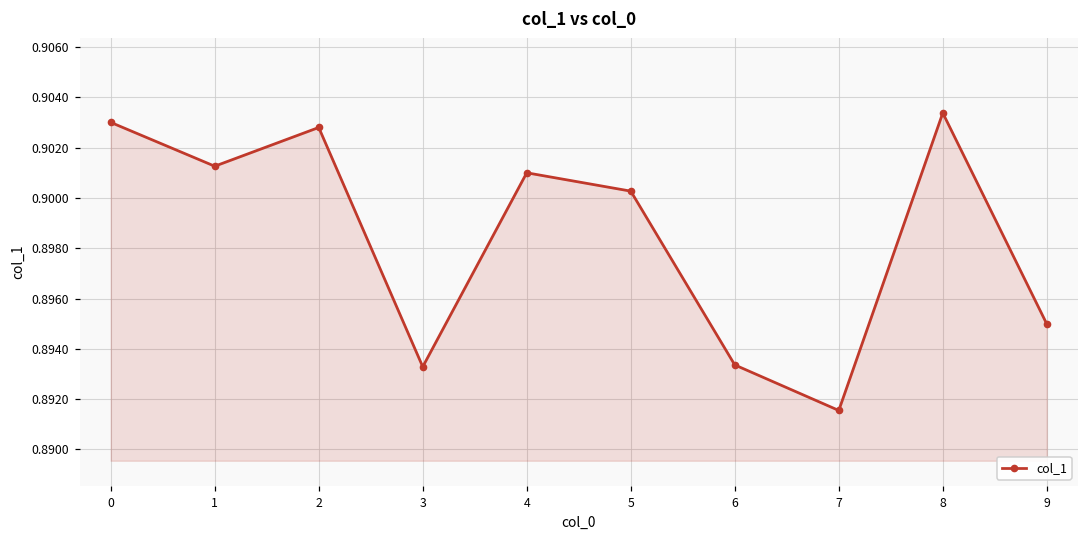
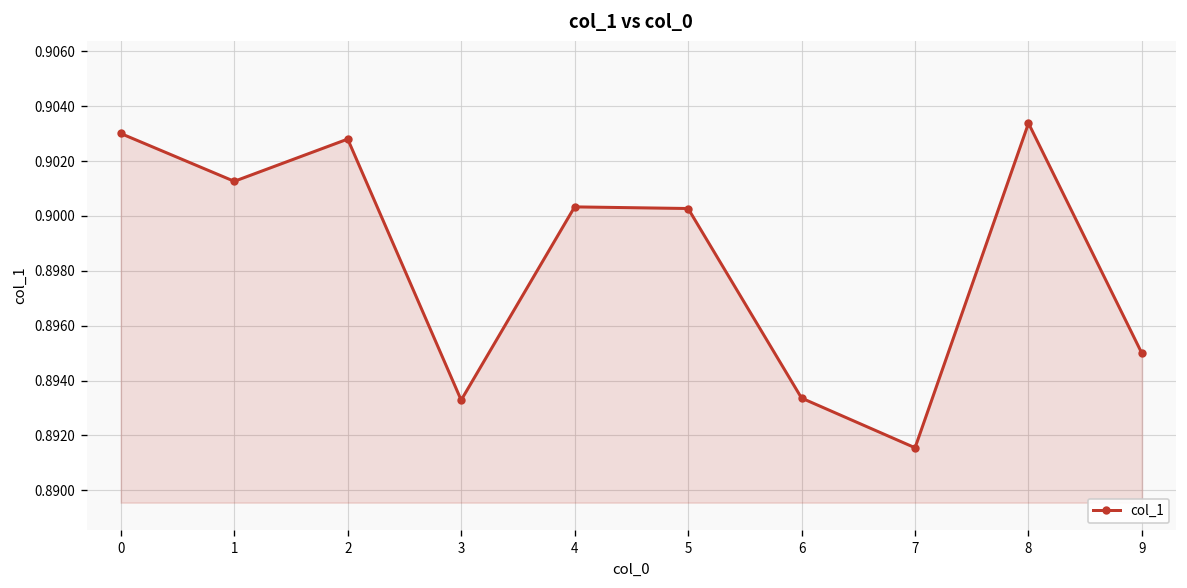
  {
    "0": 0.9030,
    "1": 0.9013,
    "2": 0.9028,
    "3": 0.8933,
-   "4": 0.9010,
+   "4": 0.9003,
    "5": 0.9003,
    "6": 0.8934,
    "7": 0.8916,
    "8": 0.9034,
    "9": 0.8950
  }
